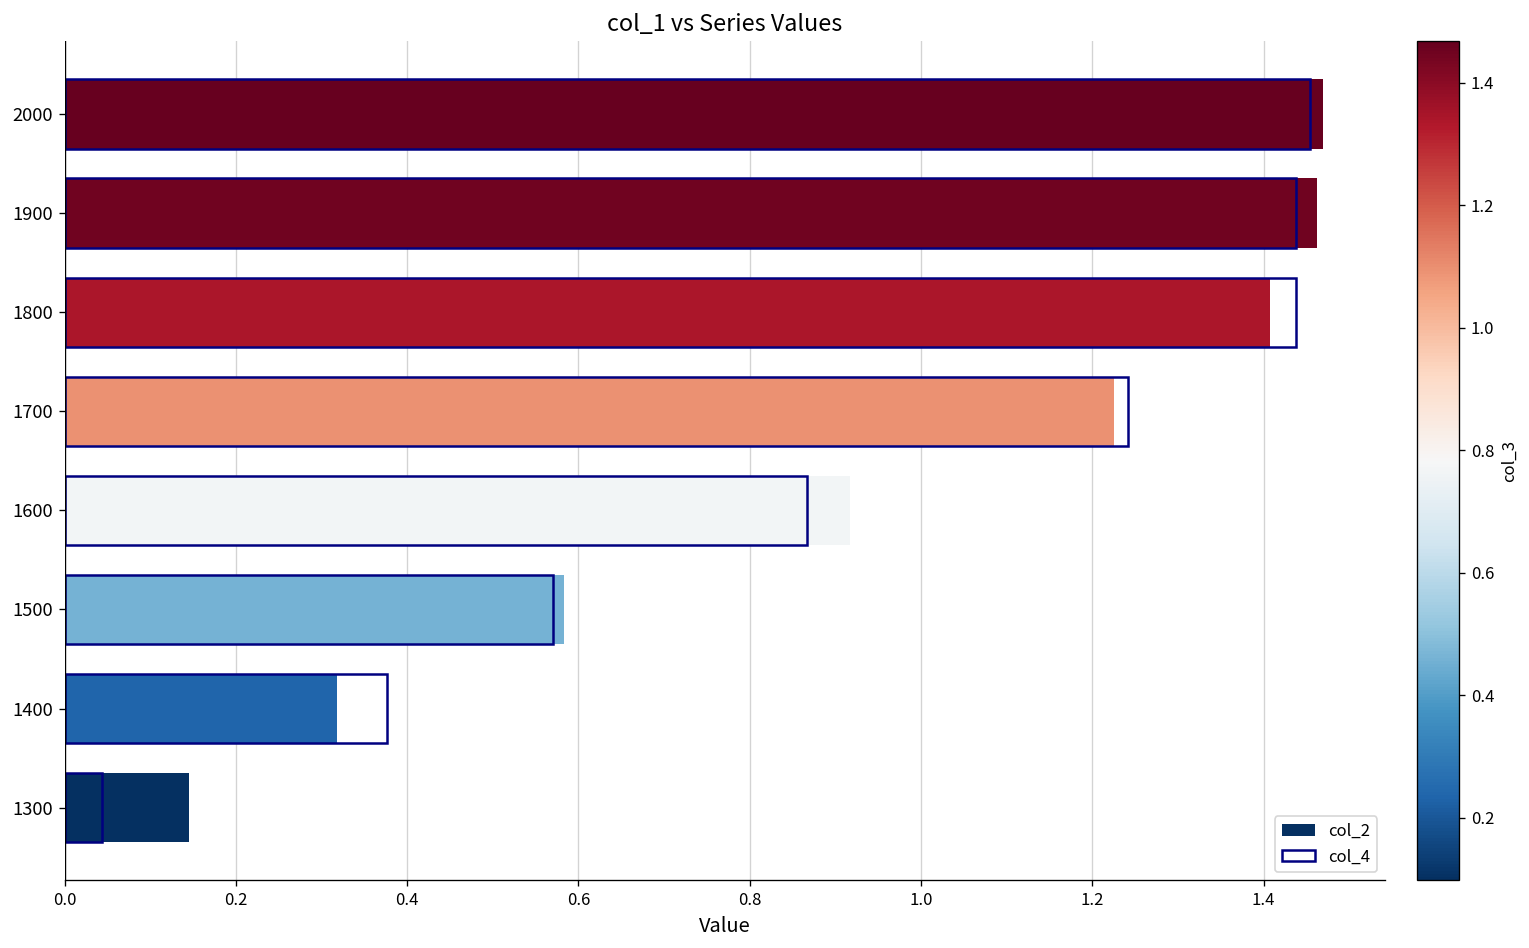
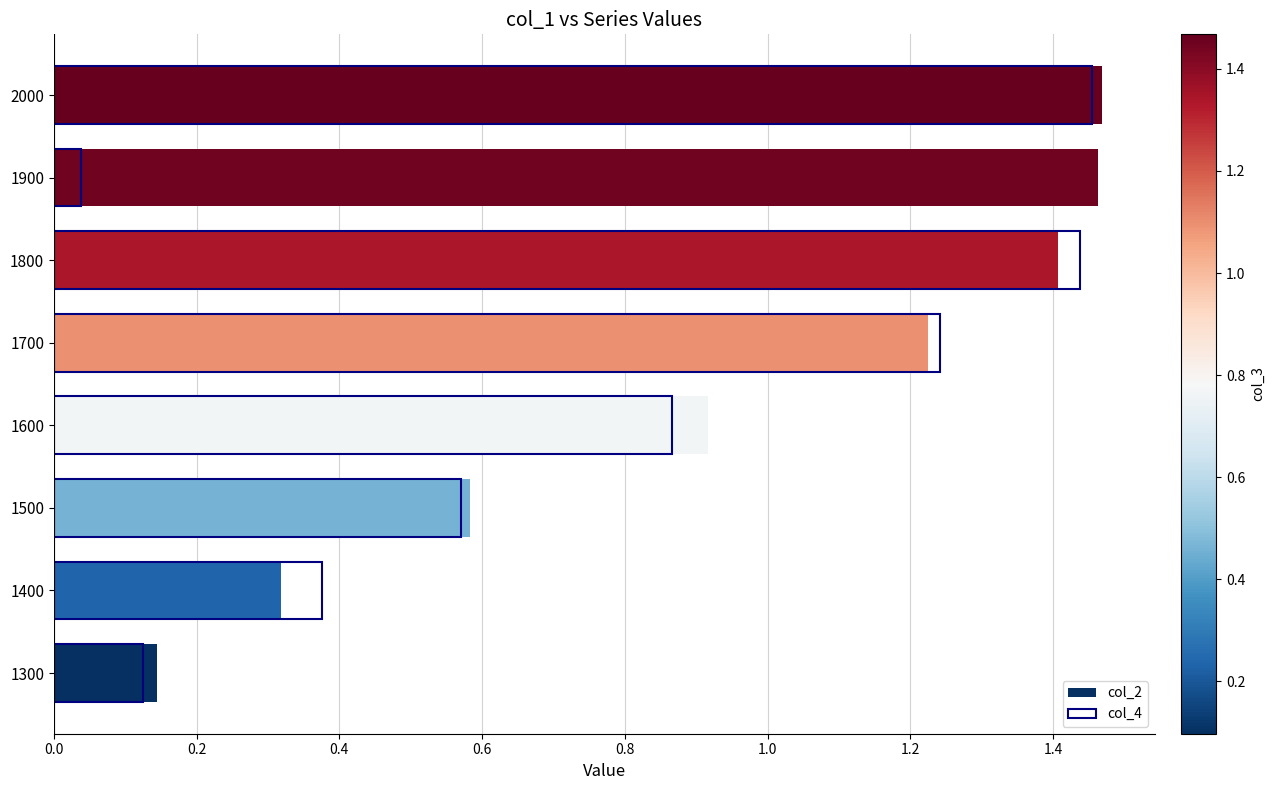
  {
    "col_2": {
      "2000": 1.47,
      "1900": 1.46,
      "1600": 0.92,
      "1500": 0.58,
      "1300": 0.14
    },
    "col_4": {
-     "1900": 1.44,
+     "1900": 0.04,
      "1800": 1.44,
      "1700": 1.24,
      "1400": 0.38,
-     "1300": 0.04
+     "1300": 0.12
    }
  }
